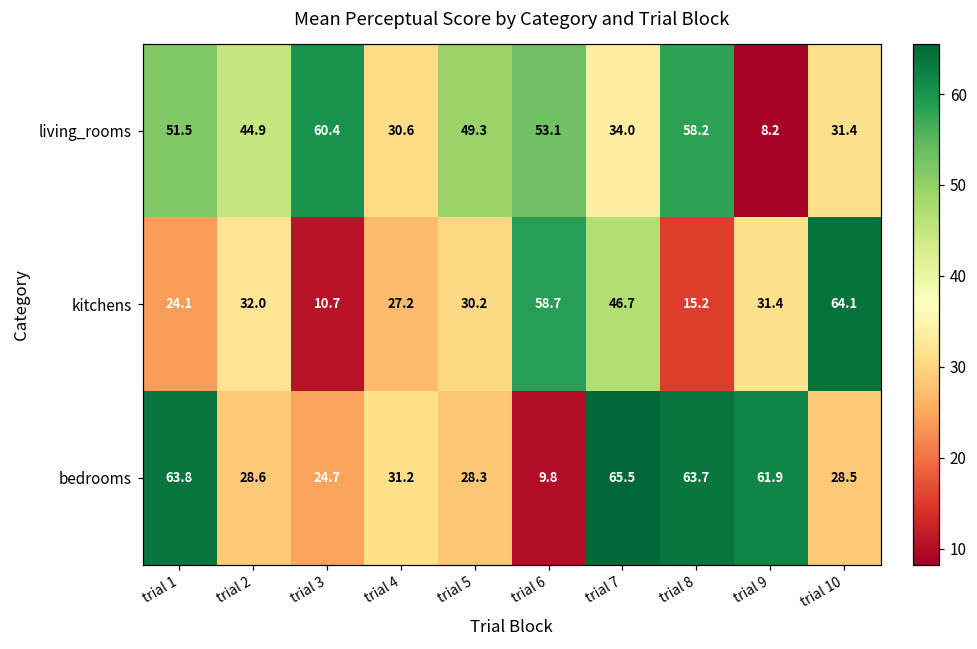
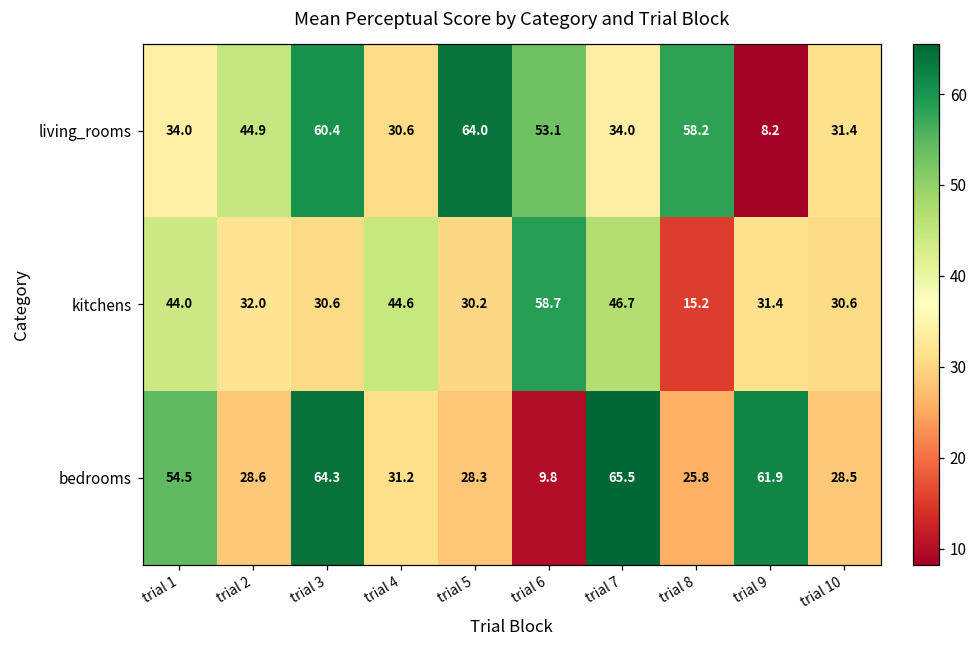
  {
    "living_rooms": {
-     "trial 1": 51.5,
+     "trial 1": 34.0,
      "trial 2": 44.9,
      "trial 3": 60.4,
      "trial 4": 30.6,
-     "trial 5": 49.3,
+     "trial 5": 64.0,
      "trial 6": 53.1,
      "trial 7": 34.0,
      "trial 8": 58.2,
      "trial 9": 8.2,
      "trial 10": 31.4
    },
    "kitchens": {
-     "trial 1": 24.1,
+     "trial 1": 44.0,
      "trial 2": 32.0,
-     "trial 3": 10.7,
-     "trial 4": 27.2,
+     "trial 3": 30.6,
+     "trial 4": 44.6,
      "trial 5": 30.2,
      "trial 6": 58.7,
      "trial 7": 46.7,
      "trial 8": 15.2,
      "trial 9": 31.4,
-     "trial 10": 64.1
+     "trial 10": 30.6
    },
    "bedrooms": {
-     "trial 1": 63.8,
+     "trial 1": 54.5,
      "trial 2": 28.6,
-     "trial 3": 24.7,
+     "trial 3": 64.3,
      "trial 4": 31.2,
      "trial 5": 28.3,
      "trial 6": 9.8,
      "trial 7": 65.5,
-     "trial 8": 63.7,
+     "trial 8": 25.8,
      "trial 9": 61.9,
      "trial 10": 28.5
    }
  }
